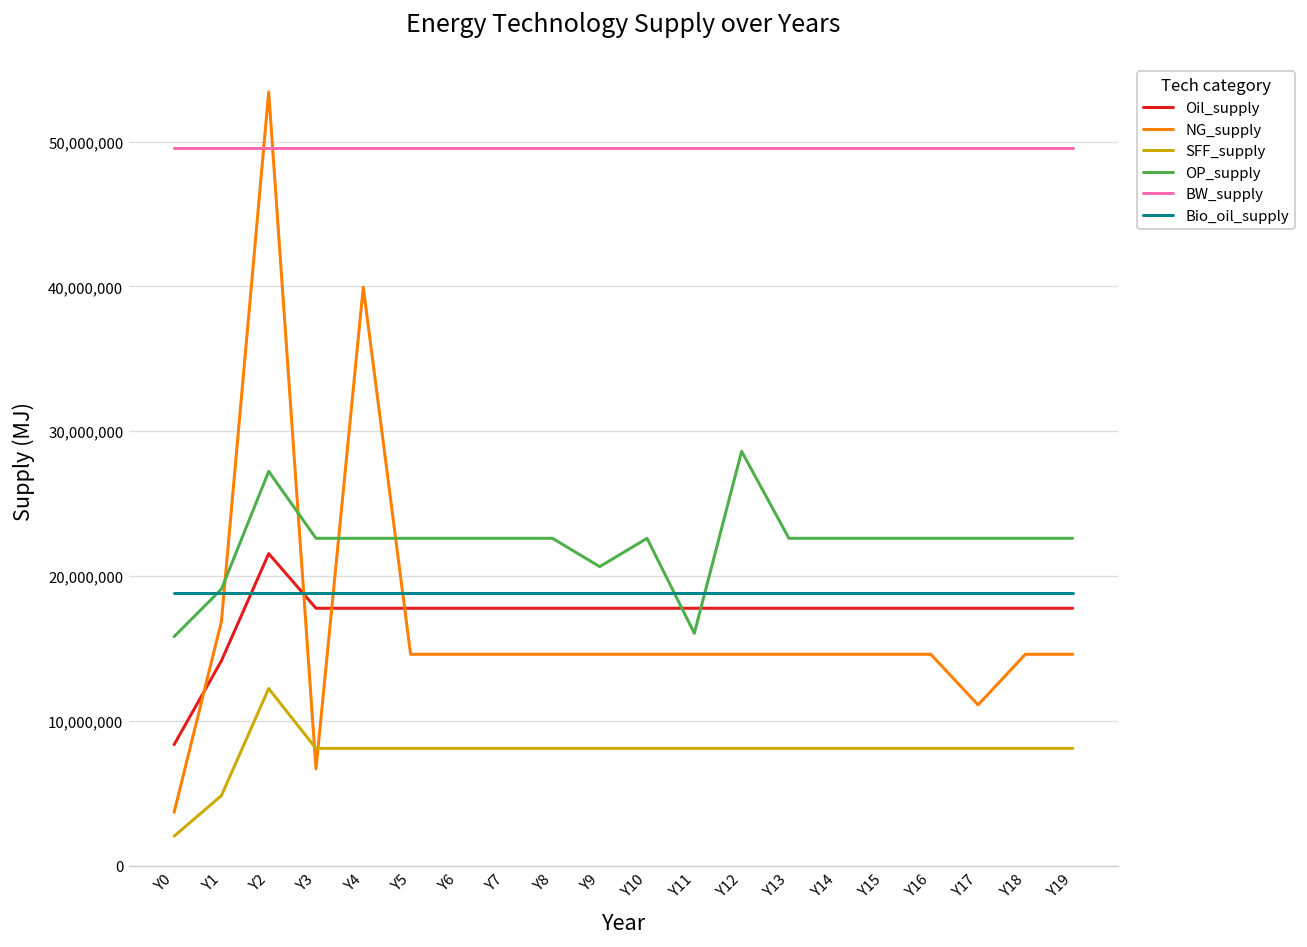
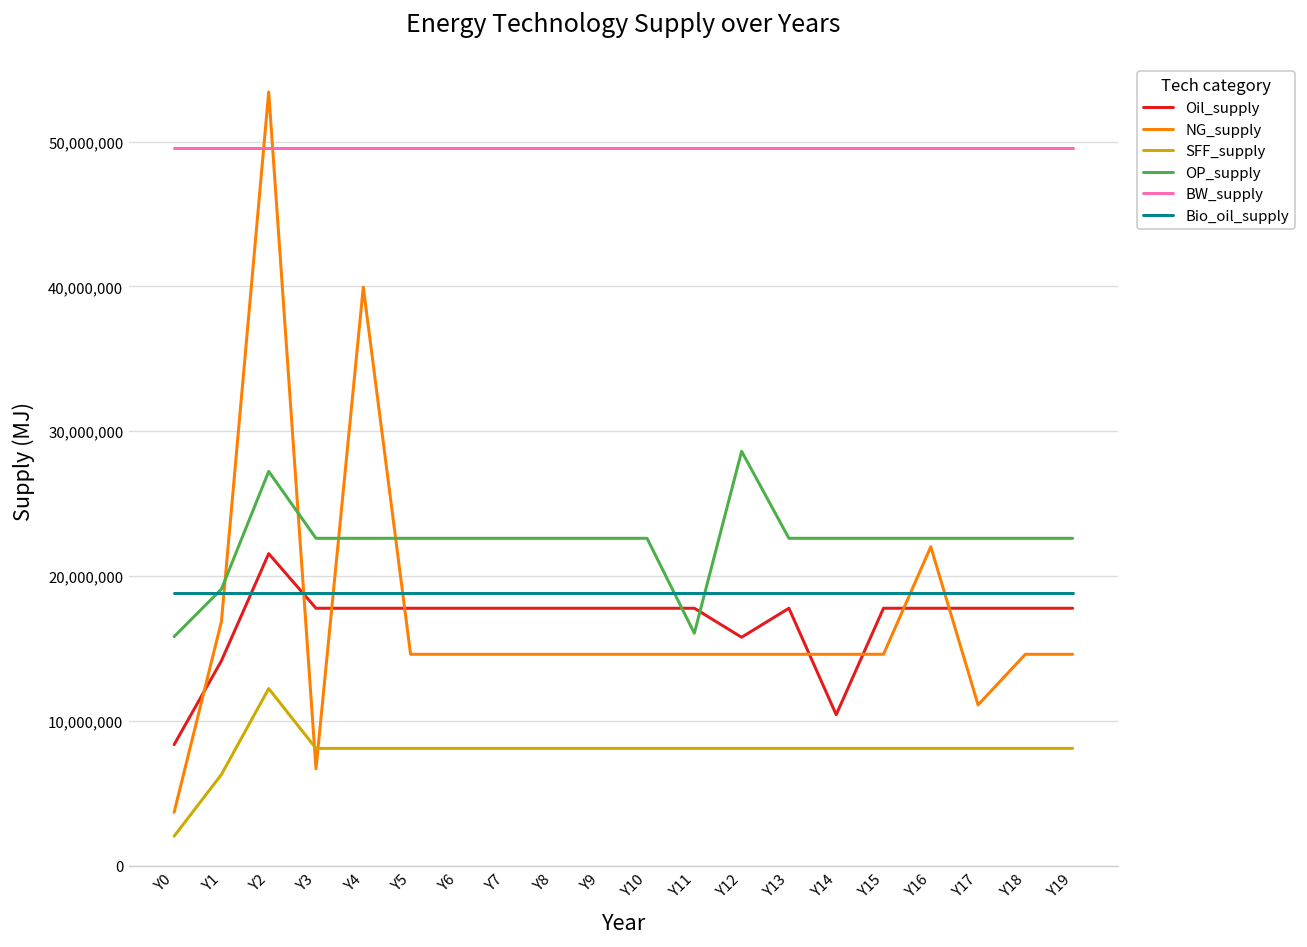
  {
    "Oil_supply": {
      "Y0": "8,400,000",
      "Y1": "14,200,000",
      "Y2": "21,500,000",
      "Y3": "17,800,000",
      "Y4": "17,800,000",
      "Y5": "17,800,000",
      "Y6": "17,800,000",
      "Y7": "17,800,000",
      "Y8": "17,800,000",
      "Y9": "17,800,000",
      "Y10": "17,800,000",
      "Y11": "17,800,000",
-     "Y12": "17,800,000",
+     "Y12": "15,800,000",
      "Y13": "17,800,000",
-     "Y14": "17,800,000",
+     "Y14": "10,400,000",
      "Y15": "17,800,000",
      "Y16": "17,800,000",
      "Y17": "17,800,000",
      "Y18": "17,800,000",
      "Y19": "17,800,000"
    },
    "NG_supply": {
      "Y0": "3,700,000",
      "Y1": "16,900,000",
      "Y2": "53,400,000",
      "Y3": "6,700,000",
      "Y4": "39,900,000",
      "Y5": "14,600,000",
      "Y6": "14,600,000",
      "Y7": "14,600,000",
      "Y8": "14,600,000",
      "Y9": "14,600,000",
      "Y10": "14,600,000",
      "Y11": "14,600,000",
      "Y12": "14,600,000",
      "Y13": "14,600,000",
      "Y14": "14,600,000",
      "Y15": "14,600,000",
-     "Y16": "14,600,000",
+     "Y16": "22,000,000",
      "Y17": "11,100,000",
      "Y18": "14,600,000",
      "Y19": "14,600,000"
    },
    "SFF_supply": {
      "Y0": "2,000,000",
-     "Y1": "4,800,000",
+     "Y1": "6,300,000",
      "Y2": "12,200,000",
      "Y3": "8,100,000",
      "Y4": "8,100,000",
      "Y5": "8,100,000",
      "Y6": "8,100,000",
      "Y7": "8,100,000",
      "Y8": "8,100,000",
      "Y9": "8,100,000",
      "Y10": "8,100,000",
      "Y11": "8,100,000",
      "Y12": "8,100,000",
      "Y13": "8,100,000",
      "Y14": "8,100,000",
      "Y15": "8,100,000",
      "Y16": "8,100,000",
      "Y17": "8,100,000",
      "Y18": "8,100,000",
      "Y19": "8,100,000"
    },
    "OP_supply": {
      "Y0": "15,800,000",
      "Y1": "19,100,000",
      "Y2": "27,200,000",
      "Y3": "22,600,000",
      "Y4": "22,600,000",
      "Y5": "22,600,000",
      "Y6": "22,600,000",
      "Y7": "22,600,000",
      "Y8": "22,600,000",
-     "Y9": "20,700,000",
+     "Y9": "22,600,000",
      "Y10": "22,600,000",
      "Y11": "16,100,000",
      "Y12": "28,600,000",
      "Y13": "22,600,000",
      "Y14": "22,600,000",
      "Y15": "22,600,000",
      "Y16": "22,600,000",
      "Y17": "22,600,000",
      "Y18": "22,600,000",
      "Y19": "22,600,000"
    },
    "BW_supply": {
      "Y0": "49,600,000",
      "Y1": "49,600,000",
      "Y2": "49,600,000",
      "Y3": "49,600,000",
      "Y4": "49,600,000",
      "Y5": "49,600,000",
      "Y6": "49,600,000",
      "Y7": "49,600,000",
      "Y8": "49,600,000",
      "Y9": "49,600,000",
      "Y10": "49,600,000",
      "Y11": "49,600,000",
      "Y12": "49,600,000",
      "Y13": "49,600,000",
      "Y14": "49,600,000",
      "Y15": "49,600,000",
      "Y16": "49,600,000",
      "Y17": "49,600,000",
      "Y18": "49,600,000",
      "Y19": "49,600,000"
    },
    "Bio_oil_supply": {
      "Y0": "18,800,000",
      "Y1": "18,800,000",
      "Y2": "18,800,000",
      "Y3": "18,800,000",
      "Y4": "18,800,000",
      "Y5": "18,800,000",
      "Y6": "18,800,000",
      "Y7": "18,800,000",
      "Y8": "18,800,000",
      "Y9": "18,800,000",
      "Y10": "18,800,000",
      "Y11": "18,800,000",
      "Y12": "18,800,000",
      "Y13": "18,800,000",
      "Y14": "18,800,000",
      "Y15": "18,800,000",
      "Y16": "18,800,000",
      "Y17": "18,800,000",
      "Y18": "18,800,000",
      "Y19": "18,800,000"
    }
  }
